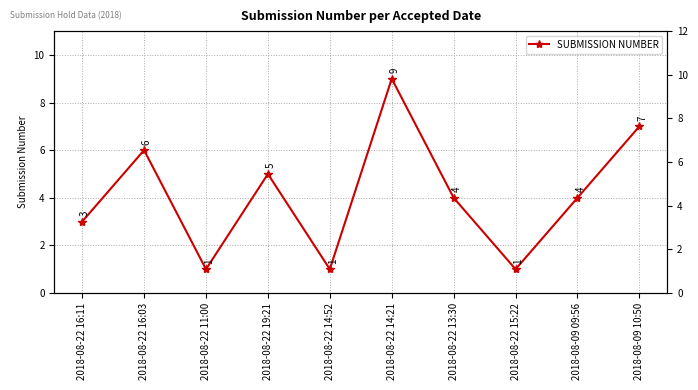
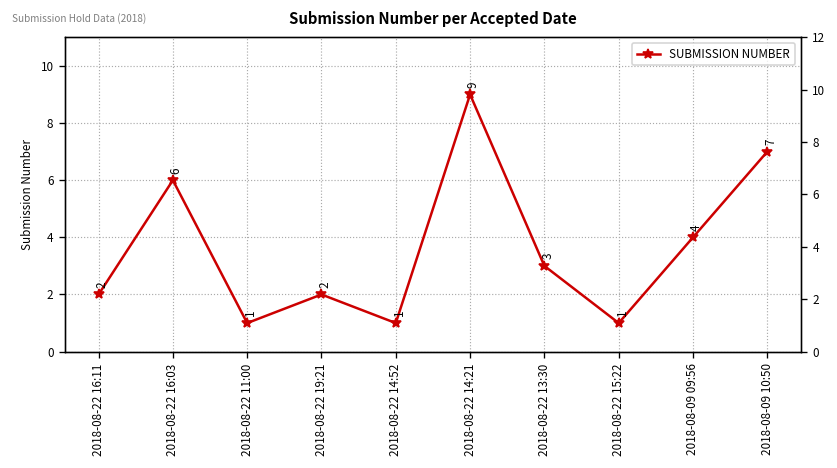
  {
-   "2018-08-22 16:11": 3,
+   "2018-08-22 16:11": 2,
    "2018-08-22 16:03": 6,
    "2018-08-22 11:00": 1,
-   "2018-08-22 19:21": 5,
+   "2018-08-22 19:21": 2,
    "2018-08-22 14:52": 1,
    "2018-08-22 14:21": 9,
-   "2018-08-22 13:30": 4,
+   "2018-08-22 13:30": 3,
    "2018-08-22 15:22": 1,
    "2018-08-09 09:56": 4,
    "2018-08-09 10:50": 7
  }
